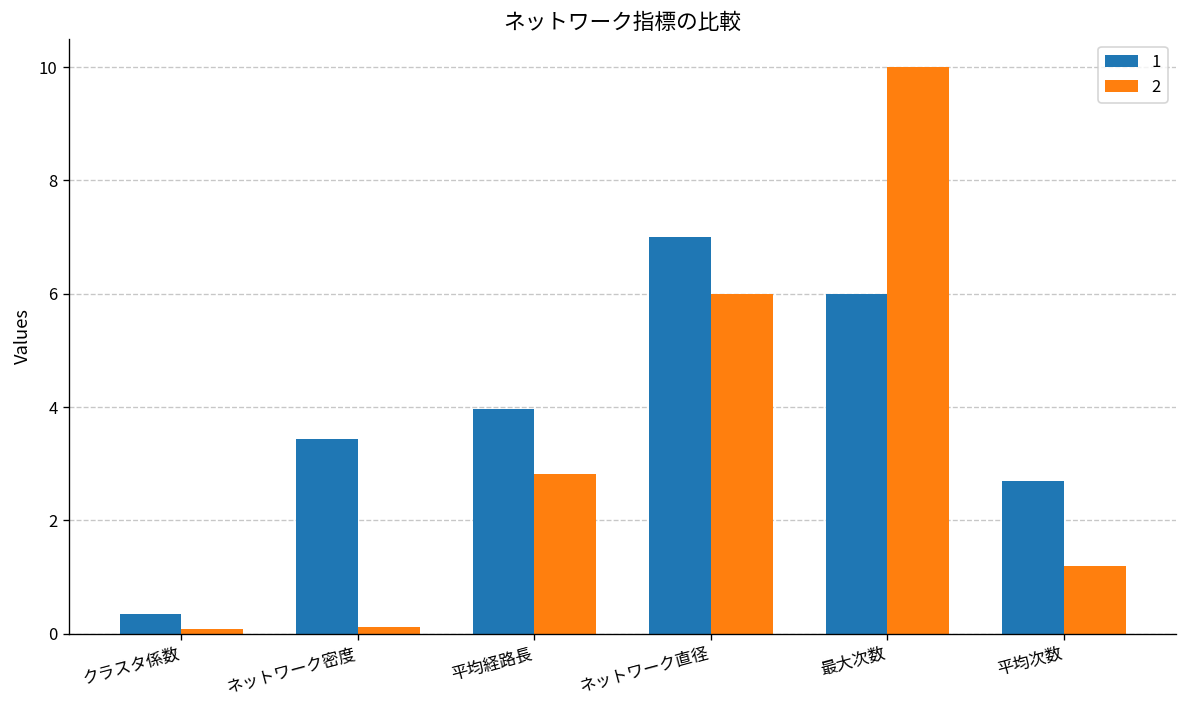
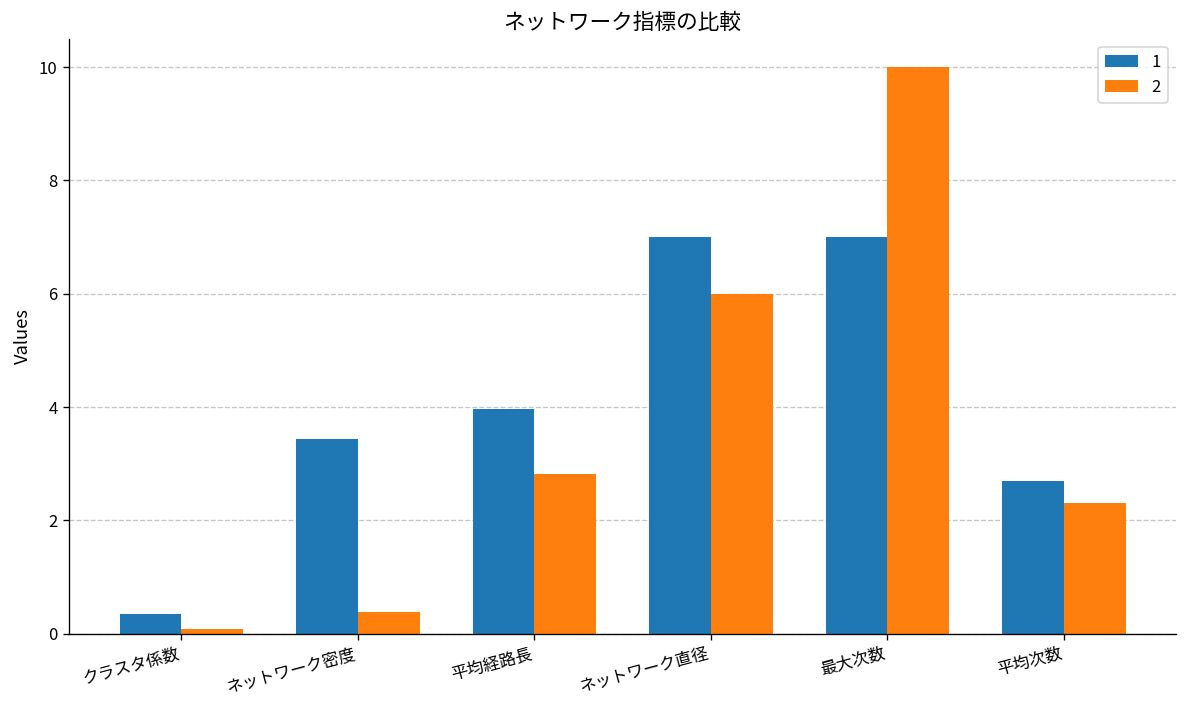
  {
    "1": {
      "クラスタ係数": 0.4,
      "ネットワーク密度": 3.4,
      "平均経路長": 4,
      "ネットワーク直径": 7,
-     "最大次数": 6,
+     "最大次数": 7,
      "平均次数": 2.7
    },
    "2": {
      "クラスタ係数": 0.1,
-     "ネットワーク密度": 0.1,
+     "ネットワーク密度": 0.4,
      "平均経路長": 2.8,
      "ネットワーク直径": 6.0,
      "最大次数": 10.0,
-     "平均次数": 1.2
+     "平均次数": 2.3
    }
  }
